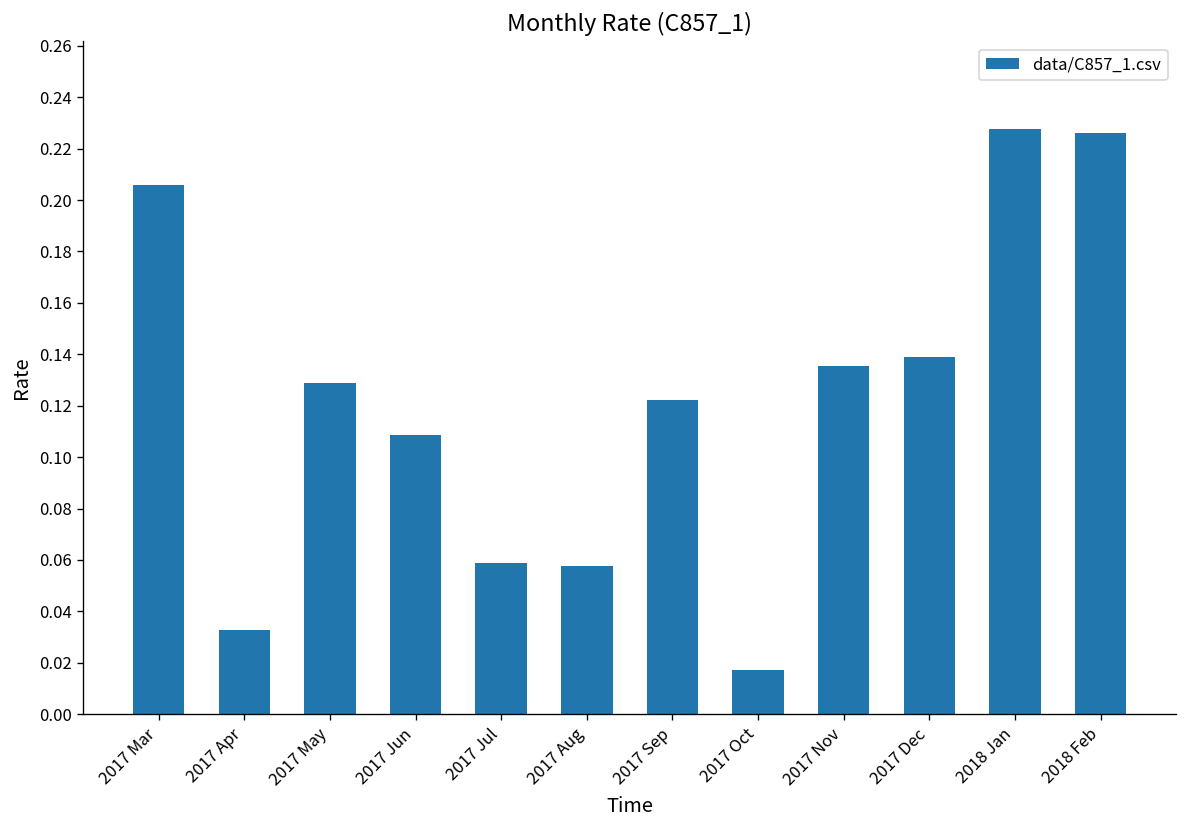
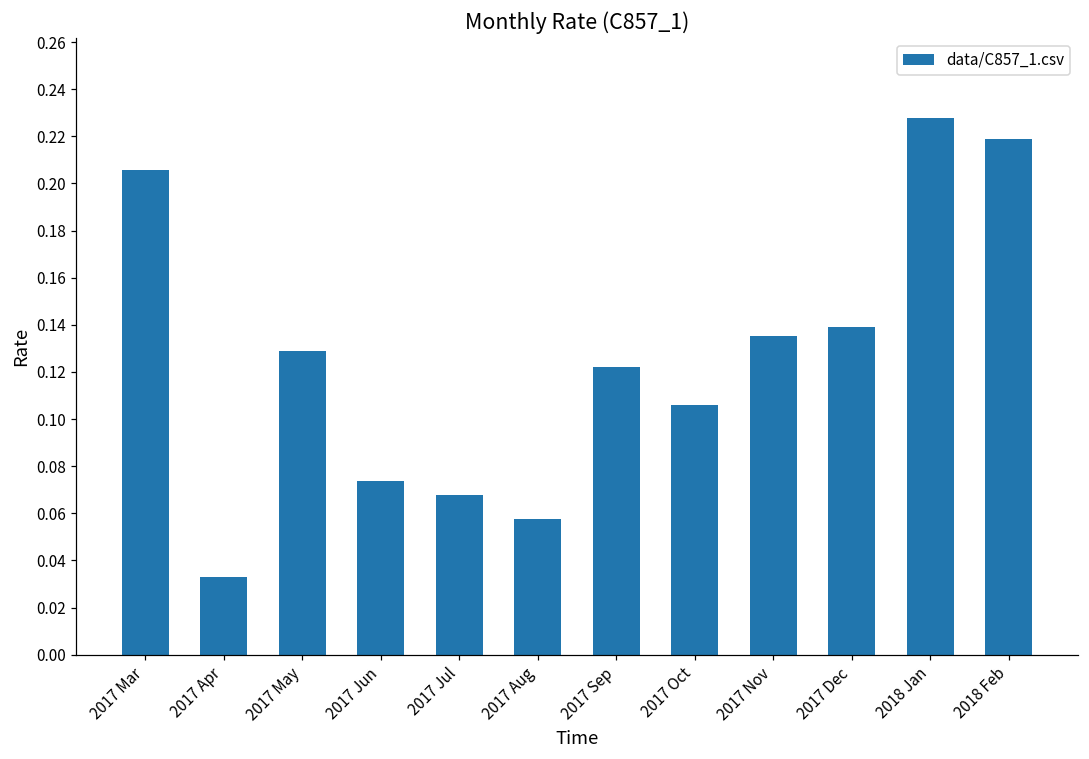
  {
    "2017 Mar": 0.206,
    "2017 Apr": 0.033,
    "2017 May": 0.129,
-   "2017 Jun": 0.109,
-   "2017 Jul": 0.059,
+   "2017 Jun": 0.074,
+   "2017 Jul": 0.068,
    "2017 Aug": 0.058,
    "2017 Sep": 0.122,
-   "2017 Oct": 0.017,
+   "2017 Oct": 0.106,
    "2017 Nov": 0.135,
    "2017 Dec": 0.139,
    "2018 Jan": 0.228,
-   "2018 Feb": 0.226
+   "2018 Feb": 0.219
  }
